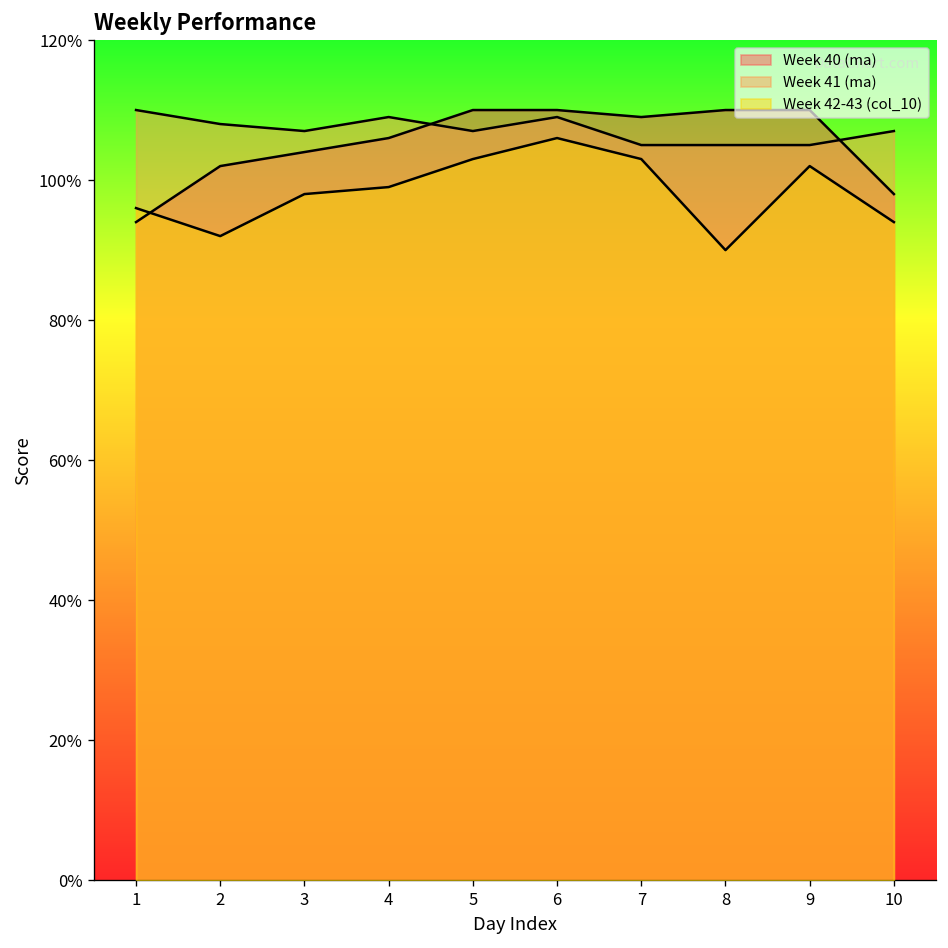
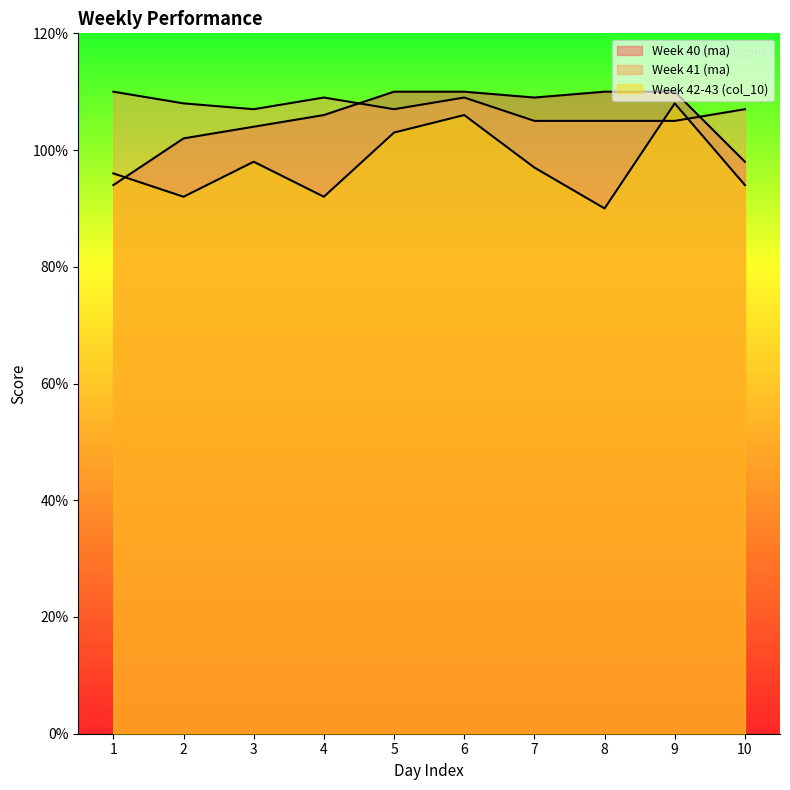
  {
    "Week 42-43 (col_10)": {
      "1": "96%",
      "2": "92%",
      "3": "98%",
-     "4": "99%",
+     "4": "92%",
      "5": "103%",
      "6": "106%",
-     "7": "103%",
+     "7": "97%",
      "8": "90%",
-     "9": "102%",
+     "9": "108%",
      "10": "94%"
    }
  }
